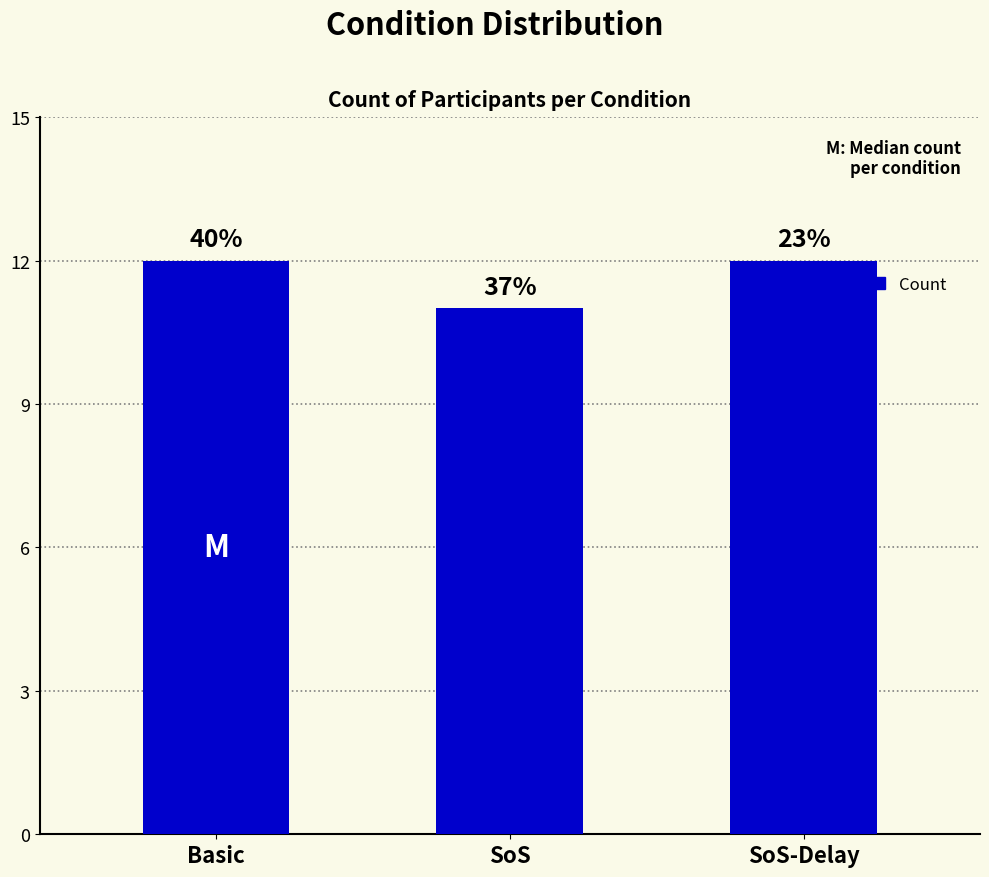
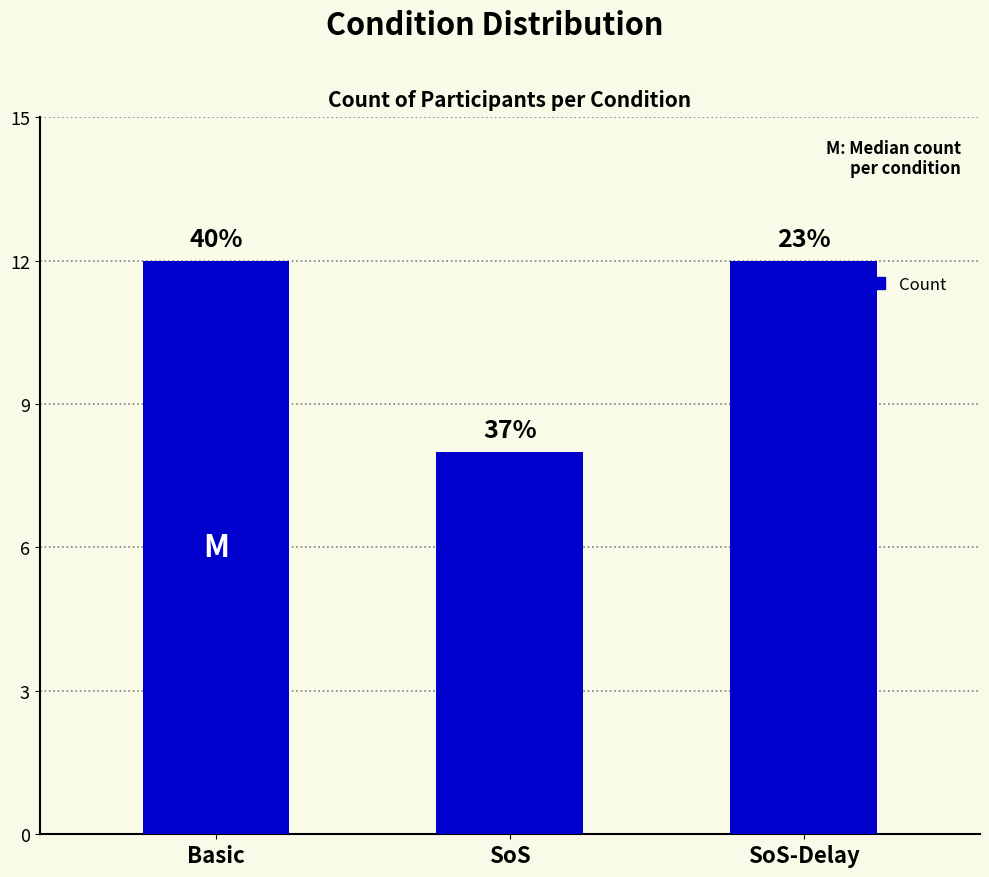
  {
-   "SoS": 11
+   "SoS": 8
  }
